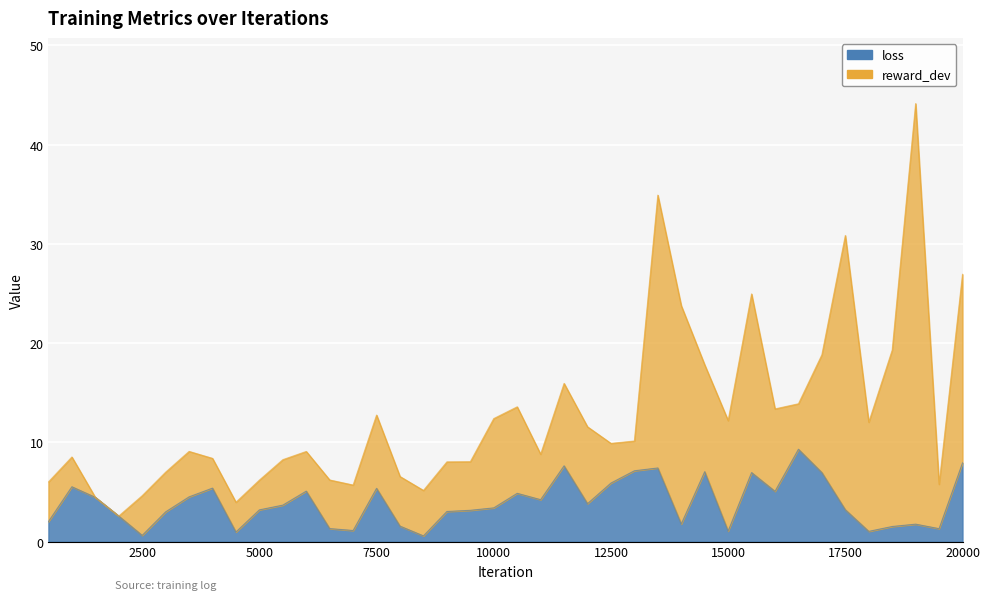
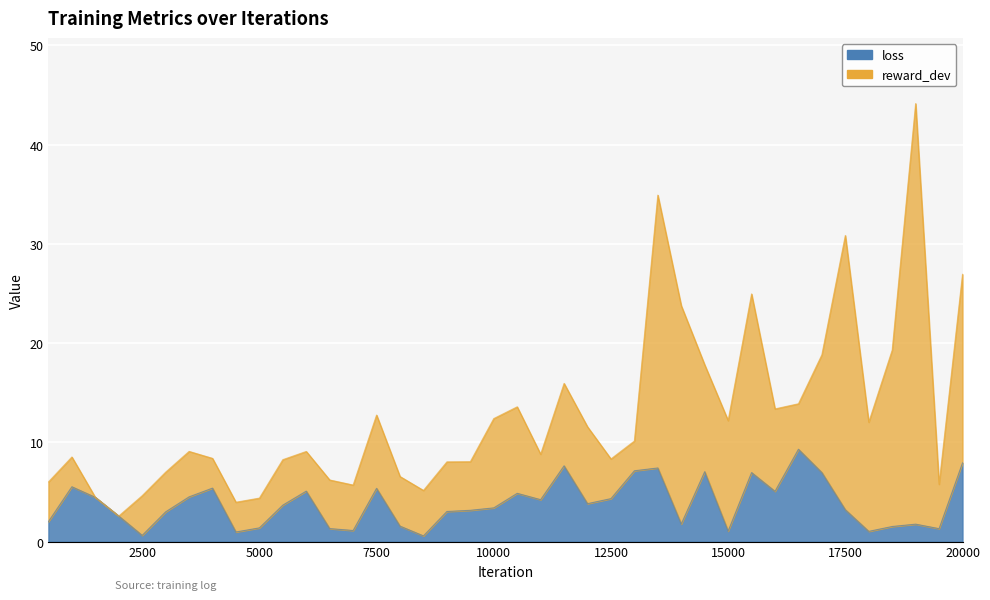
  {
    "loss": {
      "2500": 1,
-     "5000": 3,
+     "5000": 1,
      "7500": 5,
      "10000": 3,
-     "12500": 6,
+     "12500": 4,
      "15000": 1,
      "17500": 3,
      "20000": 8
    },
    "reward_dev": {
      "2500": 4,
      "5000": 3,
      "7500": 7,
      "10000": 9,
      "12500": 4,
      "15000": 11,
      "17500": 28,
      "20000": 19
    }
  }
